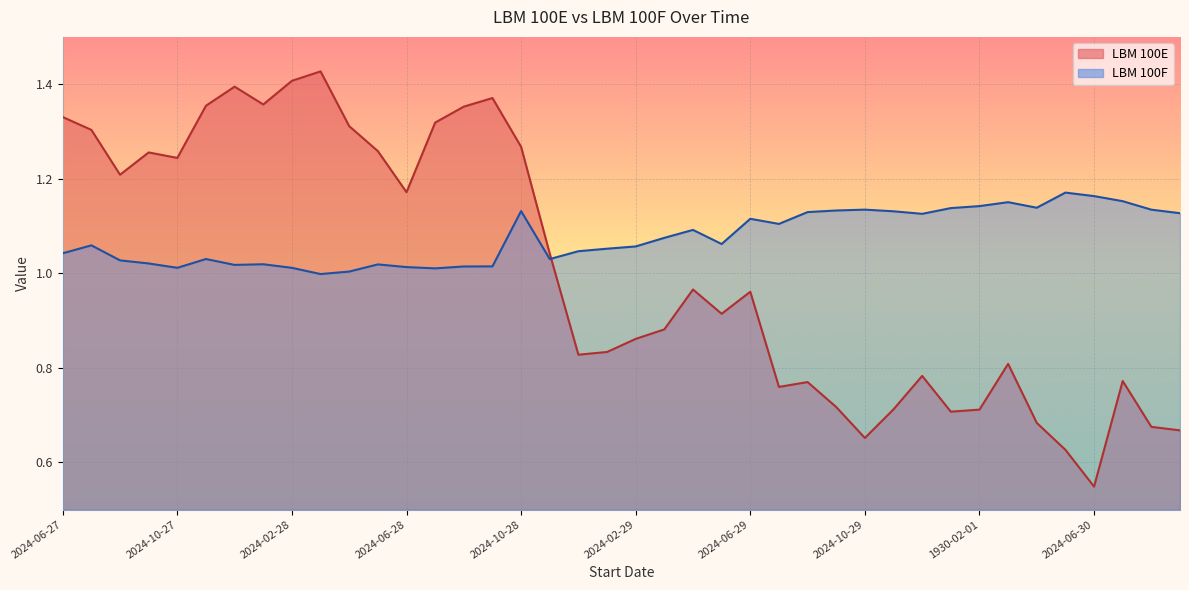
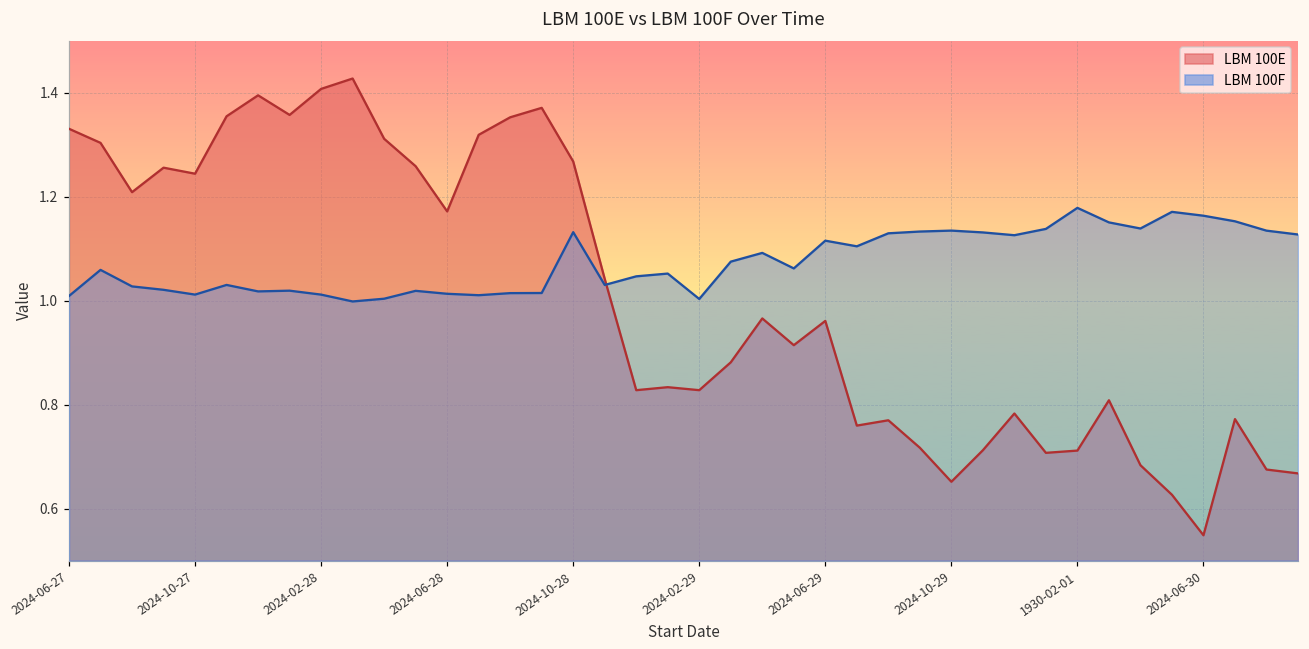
  {
    "LBM 100E": {
      "2024-06-27": 1.33,
      "2024-10-27": 1.24,
      "2024-02-28": 1.41,
      "2024-06-28": 1.17,
      "2024-10-28": 1.27,
-     "2024-02-29": 0.86,
+     "2024-02-29": 0.83,
      "2024-06-29": 0.96,
      "2024-10-29": 0.65,
      "1930-02-01": 0.71,
      "2024-06-30": 0.55
    },
    "LBM 100F": {
-     "2024-06-27": 1.04,
+     "2024-06-27": 1.01,
      "2024-10-27": 1.01,
      "2024-02-28": 1.01,
      "2024-06-28": 1.01,
      "2024-10-28": 1.13,
-     "2024-02-29": 1.06,
+     "2024-02-29": 1.00,
      "2024-06-29": 1.12,
      "2024-10-29": 1.13,
-     "1930-02-01": 1.14,
+     "1930-02-01": 1.18,
      "2024-06-30": 1.16
    }
  }
